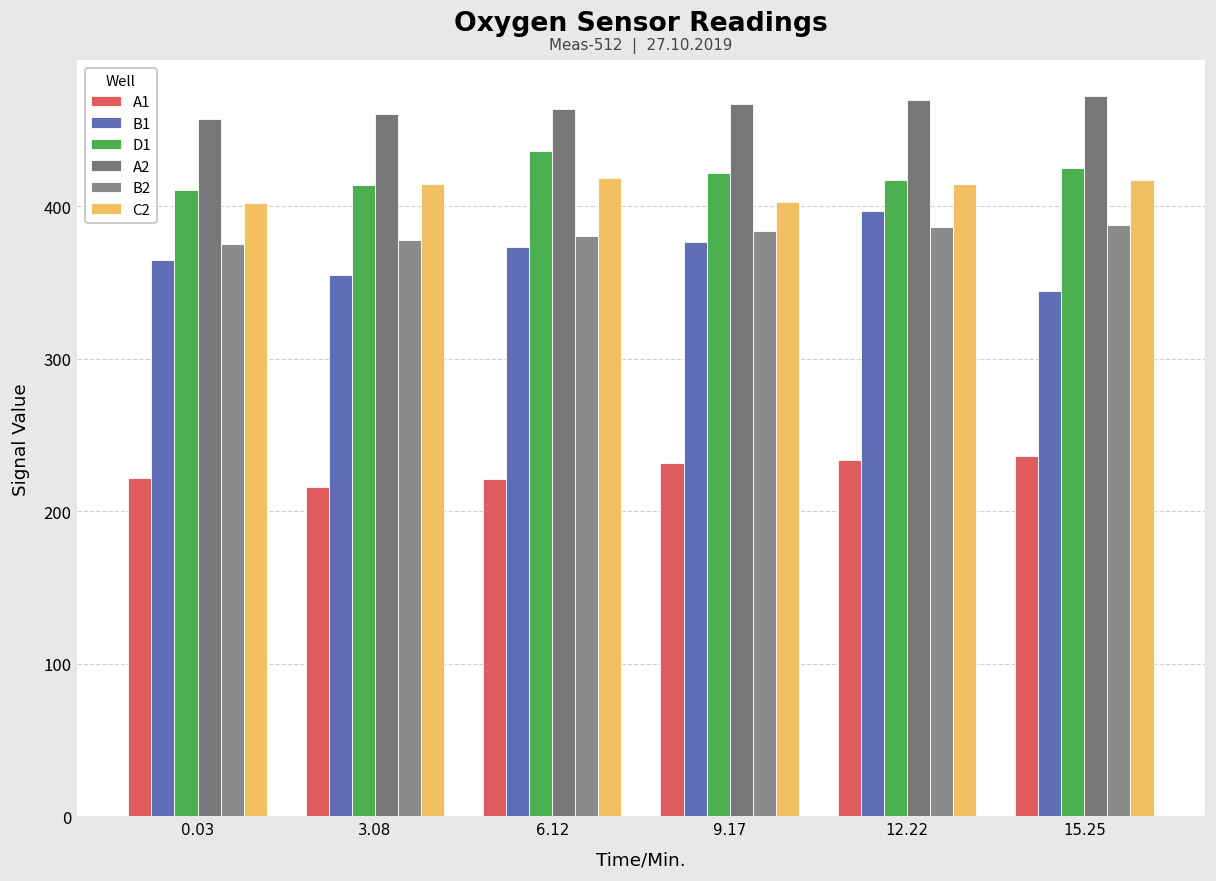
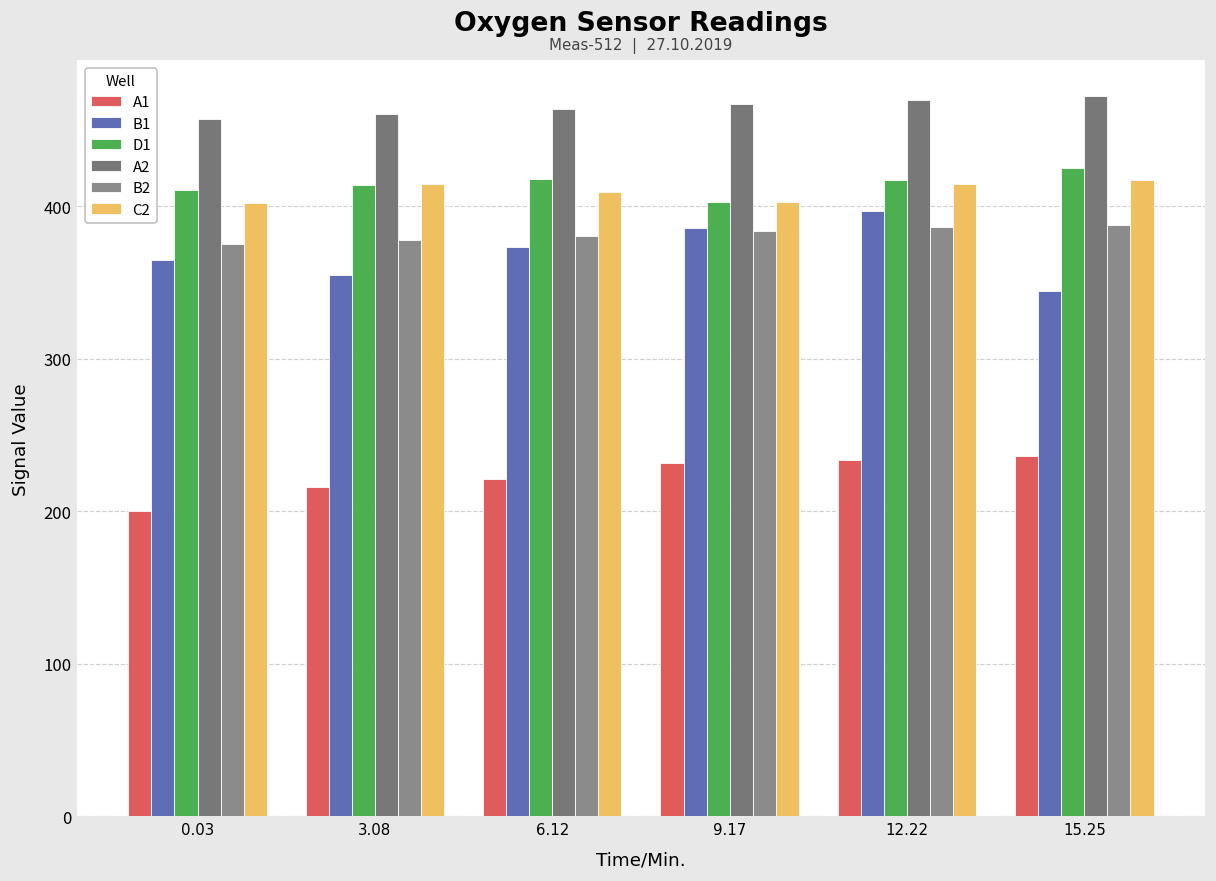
  {
    "A1": {
-     "0.03": 222,
+     "0.03": 200,
      "3.08": 216,
      "6.12": 221,
      "9.17": 231,
      "12.22": 234,
      "15.25": 236
    },
    "B1": {
      "0.03": 365,
      "3.08": 355,
      "6.12": 373,
-     "9.17": 377,
+     "9.17": 386,
      "12.22": 397,
      "15.25": 345
    },
    "D1": {
      "0.03": 411,
      "3.08": 414,
-     "6.12": 436,
-     "9.17": 422,
+     "6.12": 418,
+     "9.17": 403,
      "12.22": 417,
      "15.25": 425
    },
    "C2": {
      "0.03": 402,
      "3.08": 414,
-     "6.12": 419,
+     "6.12": 409,
      "9.17": 403,
      "12.22": 415,
      "15.25": 417
    }
  }
